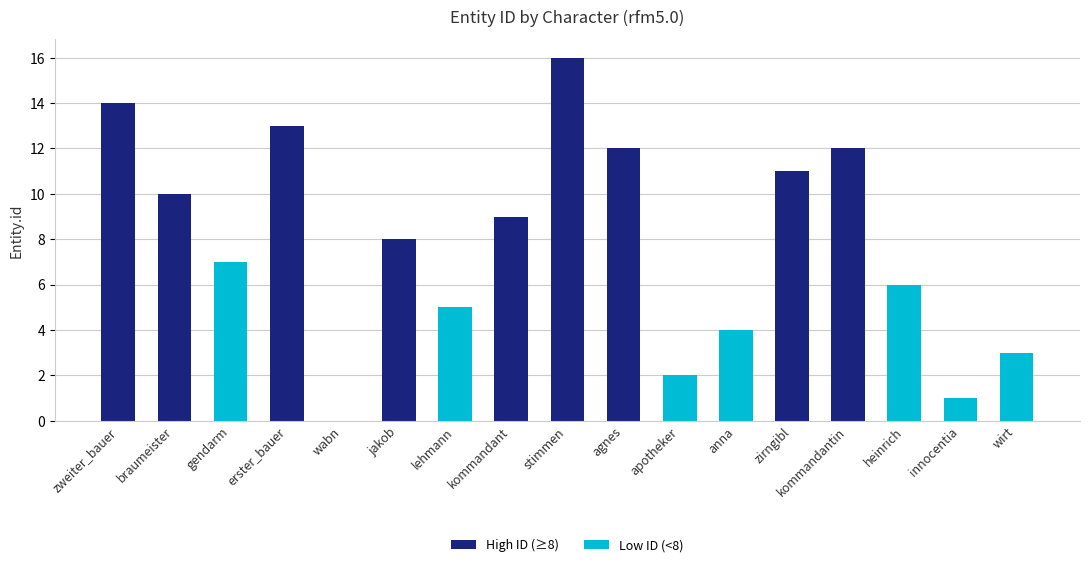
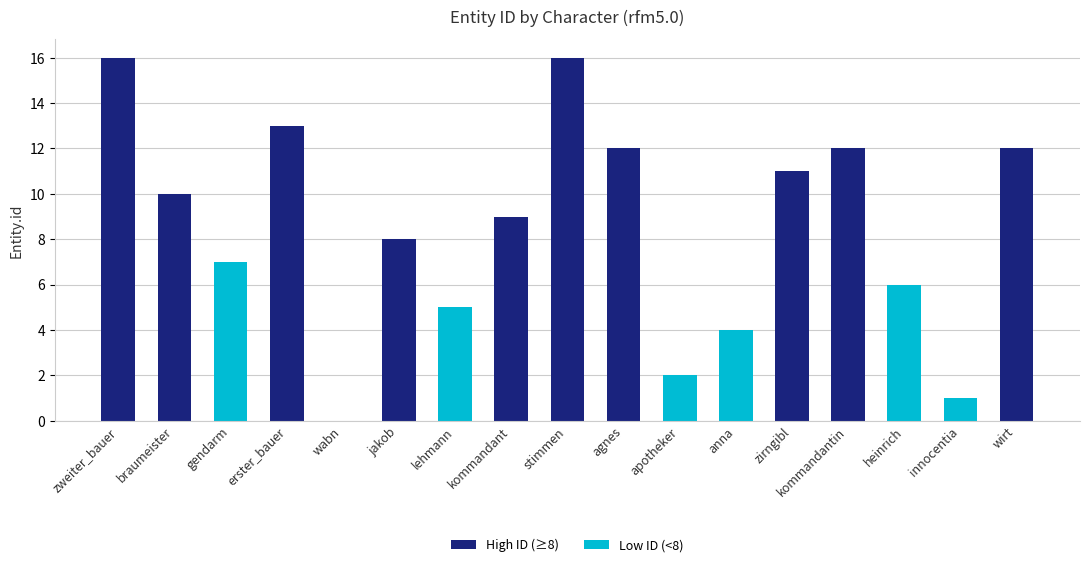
  {
-   "zweiter_bauer": 14,
+   "zweiter_bauer": 16,
    "braumeister": 10,
    "gendarm": 7,
    "erster_bauer": 13,
    "wabn": 0,
    "jakob": 8,
    "lehmann": 5,
    "kommandant": 9,
    "stimmen": 16,
    "agnes": 12,
    "apotheker": 2,
    "anna": 4,
    "zirngibl": 11,
    "kommandantin": 12,
    "heinrich": 6,
    "innocentia": 1,
-   "wirt": 3
+   "wirt": 12
  }
